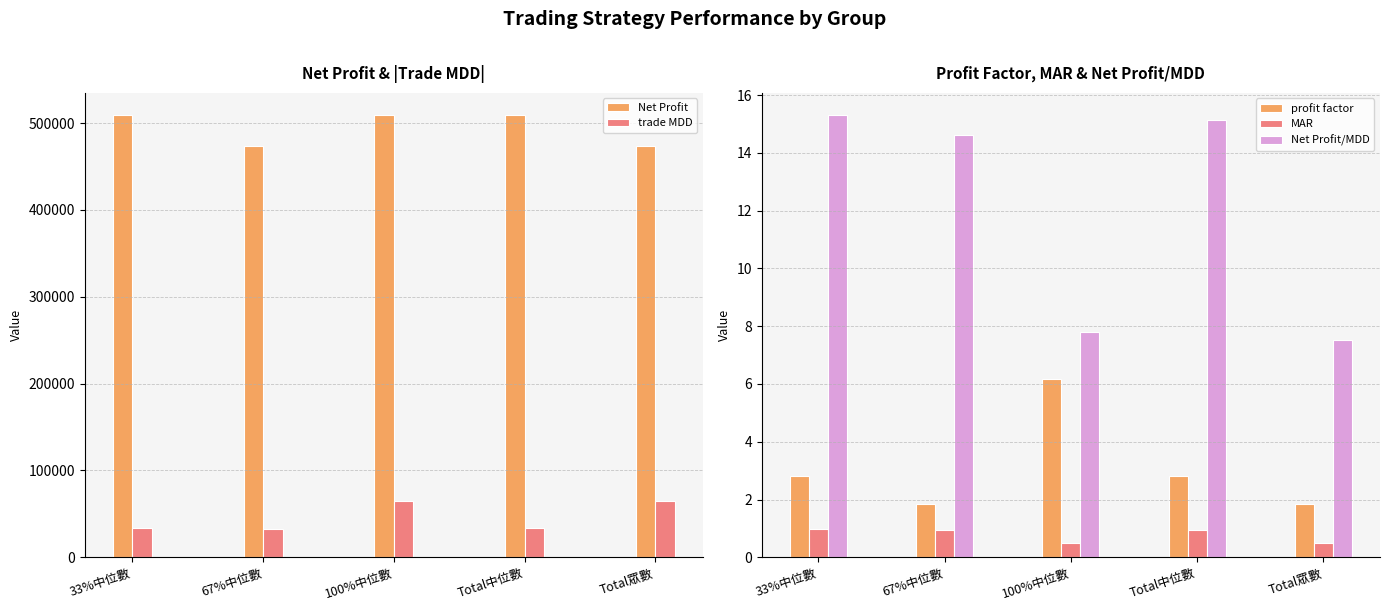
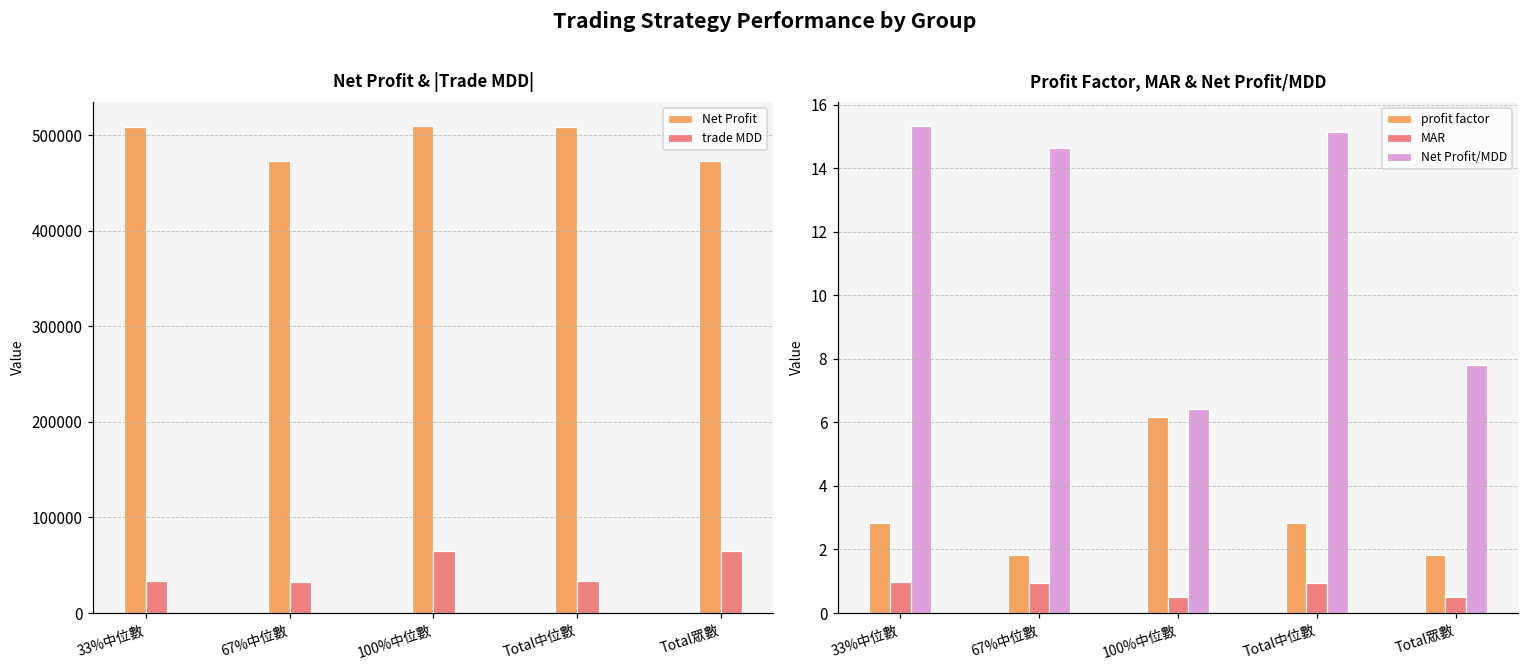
  {
    "Profit Factor, MAR & Net Profit/MDD": {
      "Net Profit/MDD": {
        "33%中位數": 15.3,
        "67%中位數": 14.6,
-       "100%中位數": 7.8,
+       "100%中位數": 6.4,
        "Total中位數": 15.1,
-       "Total眾數": 7.5
+       "Total眾數": 7.8
      }
    }
  }
